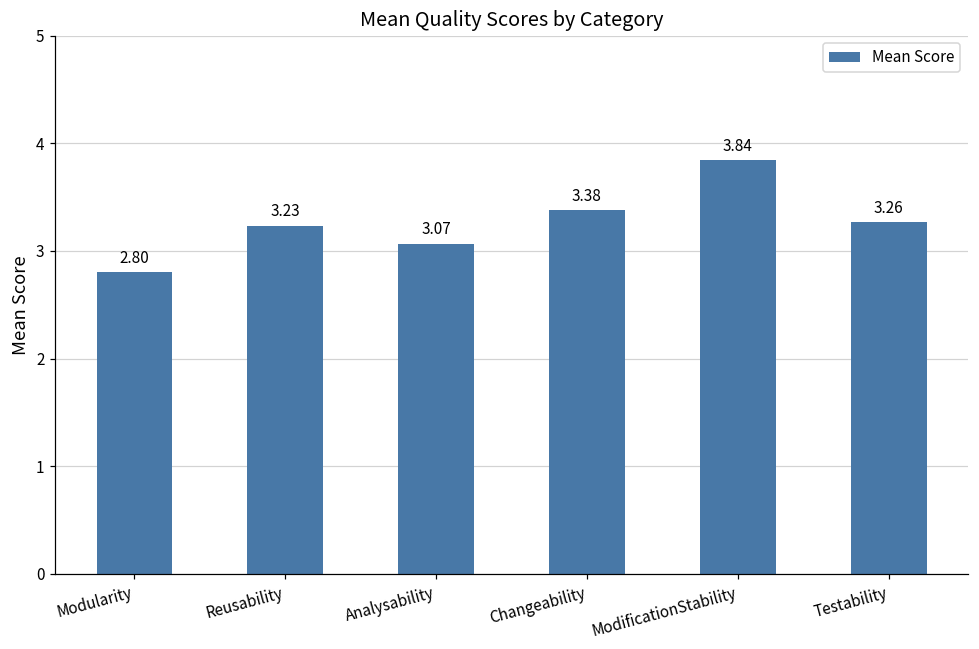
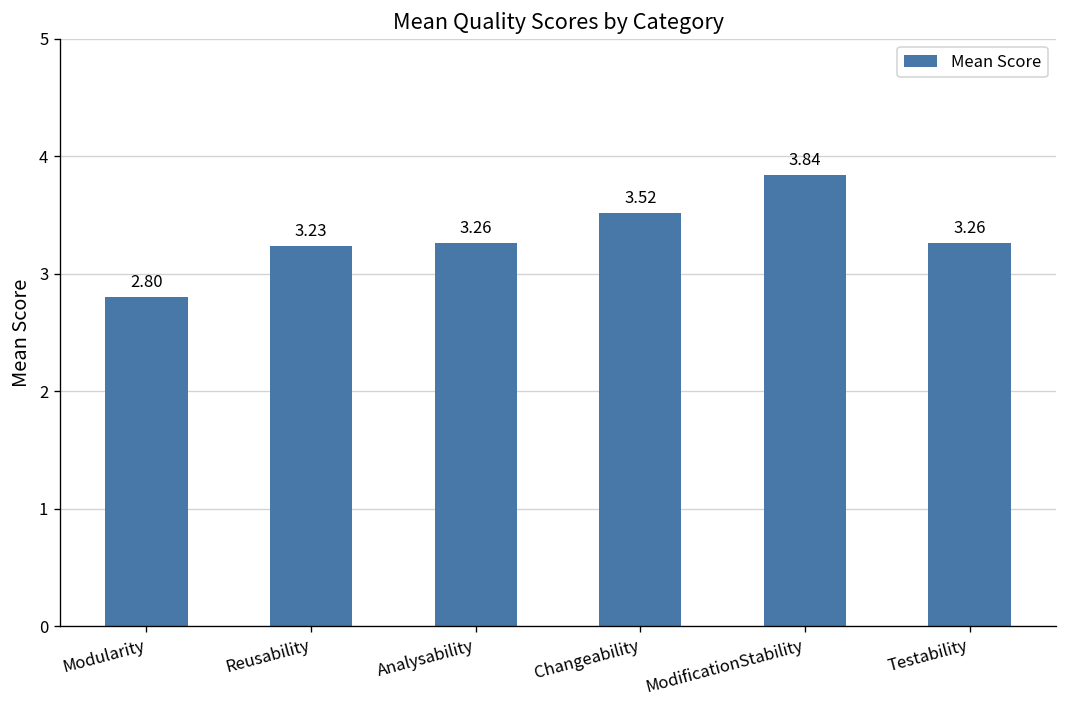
  {
    "Modularity": 2.80,
    "Reusability": 3.23,
-   "Analysability": 3.07,
-   "Changeability": 3.38,
+   "Analysability": 3.26,
+   "Changeability": 3.52,
    "ModificationStability": 3.84,
    "Testability": 3.26
  }
